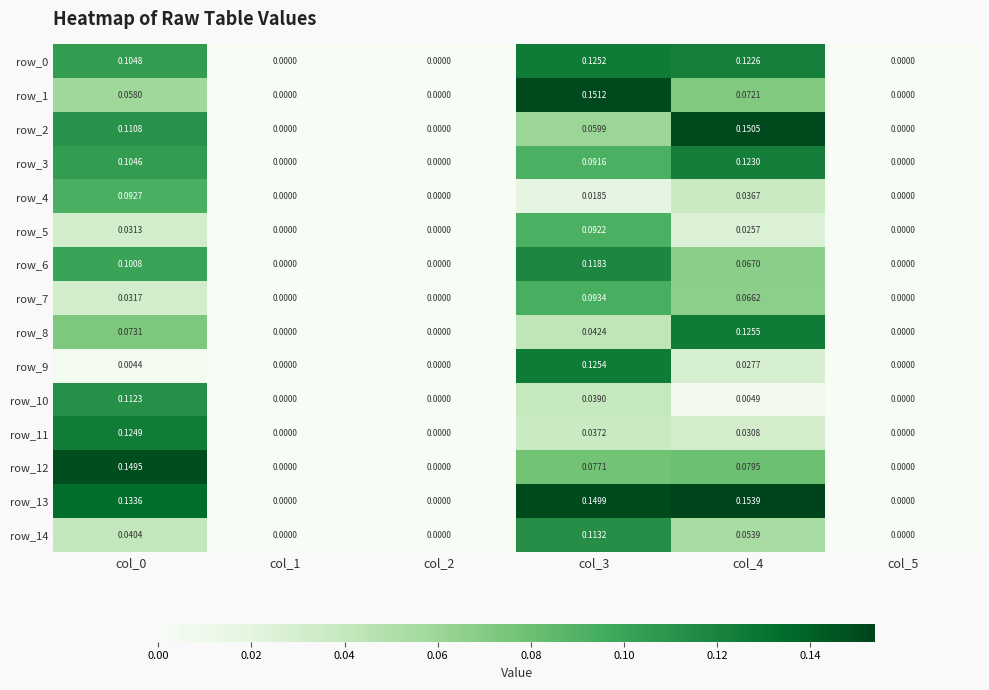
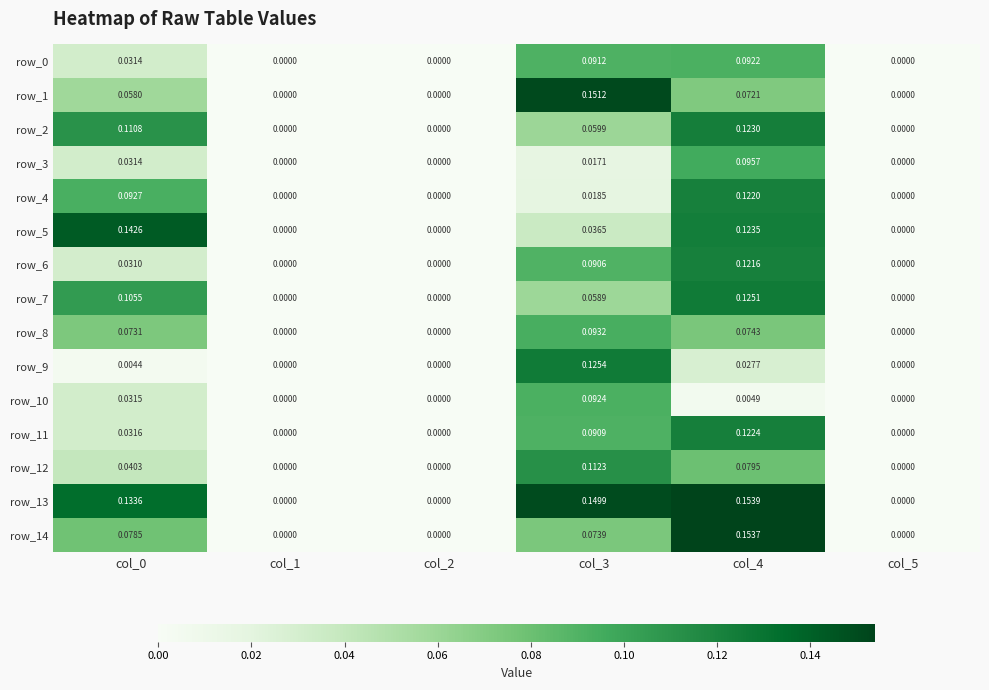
  {
    "row_0": {
-     "col_0": 0.1048,
+     "col_0": 0.0314,
      "col_1": 0.0000,
      "col_2": 0.0000,
-     "col_3": 0.1252,
-     "col_4": 0.1226,
+     "col_3": 0.0912,
+     "col_4": 0.0922,
      "col_5": 0.0000
    },
    "row_1": {
      "col_0": 0.0580,
      "col_1": 0.0000,
      "col_2": 0.0000,
      "col_3": 0.1512,
      "col_4": 0.0721,
      "col_5": 0.0000
    },
    "row_2": {
      "col_0": 0.1108,
      "col_1": 0.0000,
      "col_2": 0.0000,
      "col_3": 0.0599,
-     "col_4": 0.1505,
+     "col_4": 0.1230,
      "col_5": 0.0000
    },
    "row_3": {
-     "col_0": 0.1046,
+     "col_0": 0.0314,
      "col_1": 0.0000,
      "col_2": 0.0000,
-     "col_3": 0.0916,
-     "col_4": 0.1230,
+     "col_3": 0.0171,
+     "col_4": 0.0957,
      "col_5": 0.0000
    },
    "row_4": {
      "col_0": 0.0927,
      "col_1": 0.0000,
      "col_2": 0.0000,
      "col_3": 0.0185,
-     "col_4": 0.0367,
+     "col_4": 0.1220,
      "col_5": 0.0000
    },
    "row_5": {
-     "col_0": 0.0313,
+     "col_0": 0.1426,
      "col_1": 0.0000,
      "col_2": 0.0000,
-     "col_3": 0.0922,
-     "col_4": 0.0257,
+     "col_3": 0.0365,
+     "col_4": 0.1235,
      "col_5": 0.0000
    },
    "row_6": {
-     "col_0": 0.1008,
+     "col_0": 0.0310,
      "col_1": 0.0000,
      "col_2": 0.0000,
-     "col_3": 0.1183,
-     "col_4": 0.0670,
+     "col_3": 0.0906,
+     "col_4": 0.1216,
      "col_5": 0.0000
    },
    "row_7": {
-     "col_0": 0.0317,
+     "col_0": 0.1055,
      "col_1": 0.0000,
      "col_2": 0.0000,
-     "col_3": 0.0934,
-     "col_4": 0.0662,
+     "col_3": 0.0589,
+     "col_4": 0.1251,
      "col_5": 0.0000
    },
    "row_8": {
      "col_0": 0.0731,
      "col_1": 0.0000,
      "col_2": 0.0000,
-     "col_3": 0.0424,
-     "col_4": 0.1255,
+     "col_3": 0.0932,
+     "col_4": 0.0743,
      "col_5": 0.0000
    },
    "row_9": {
      "col_0": 0.0044,
      "col_1": 0.0000,
      "col_2": 0.0000,
      "col_3": 0.1254,
      "col_4": 0.0277,
      "col_5": 0.0000
    },
    "row_10": {
-     "col_0": 0.1123,
+     "col_0": 0.0315,
      "col_1": 0.0000,
      "col_2": 0.0000,
-     "col_3": 0.0390,
+     "col_3": 0.0924,
      "col_4": 0.0049,
      "col_5": 0.0000
    },
    "row_11": {
-     "col_0": 0.1249,
+     "col_0": 0.0316,
      "col_1": 0.0000,
      "col_2": 0.0000,
-     "col_3": 0.0372,
-     "col_4": 0.0308,
+     "col_3": 0.0909,
+     "col_4": 0.1224,
      "col_5": 0.0000
    },
    "row_12": {
-     "col_0": 0.1495,
+     "col_0": 0.0403,
      "col_1": 0.0000,
      "col_2": 0.0000,
-     "col_3": 0.0771,
+     "col_3": 0.1123,
      "col_4": 0.0795,
      "col_5": 0.0000
    },
    "row_13": {
      "col_0": 0.1336,
      "col_1": 0.0000,
      "col_2": 0.0000,
      "col_3": 0.1499,
      "col_4": 0.1539,
      "col_5": 0.0000
    },
    "row_14": {
-     "col_0": 0.0404,
+     "col_0": 0.0785,
      "col_1": 0.0000,
      "col_2": 0.0000,
-     "col_3": 0.1132,
-     "col_4": 0.0539,
+     "col_3": 0.0739,
+     "col_4": 0.1537,
      "col_5": 0.0000
    }
  }
